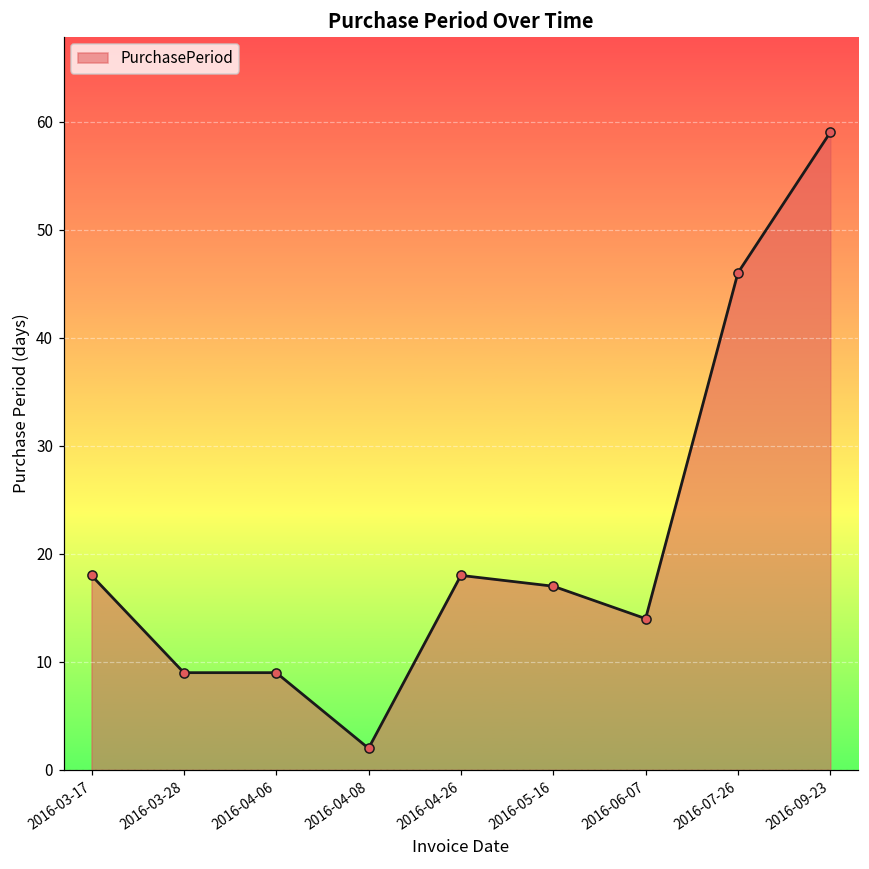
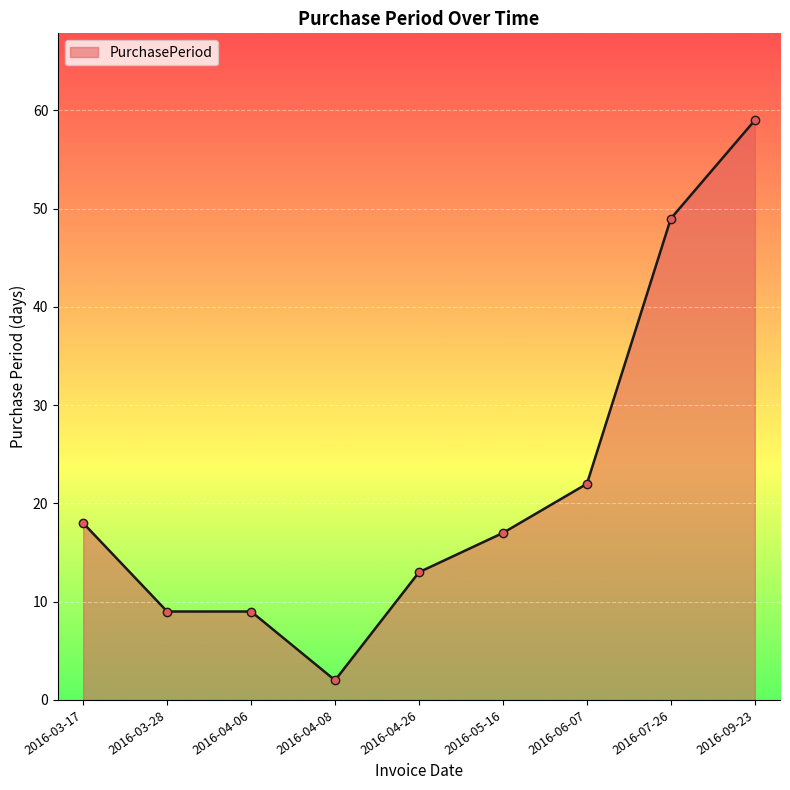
  {
    "2016-03-17": 18,
    "2016-03-28": 9,
    "2016-04-06": 9,
    "2016-04-08": 2,
-   "2016-04-26": 18,
+   "2016-04-26": 13,
    "2016-05-16": 17,
-   "2016-06-07": 14,
-   "2016-07-26": 46,
+   "2016-06-07": 22,
+   "2016-07-26": 49,
    "2016-09-23": 59
  }
